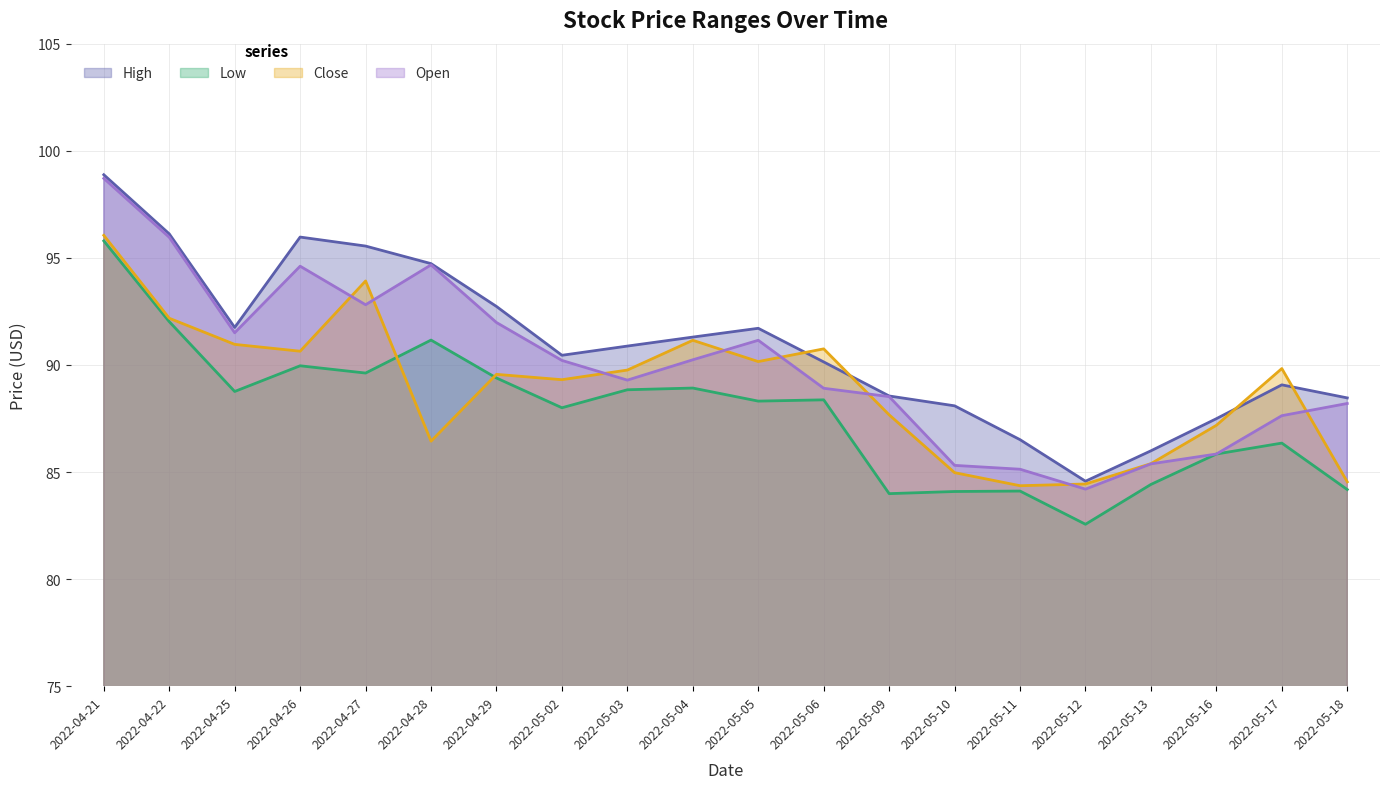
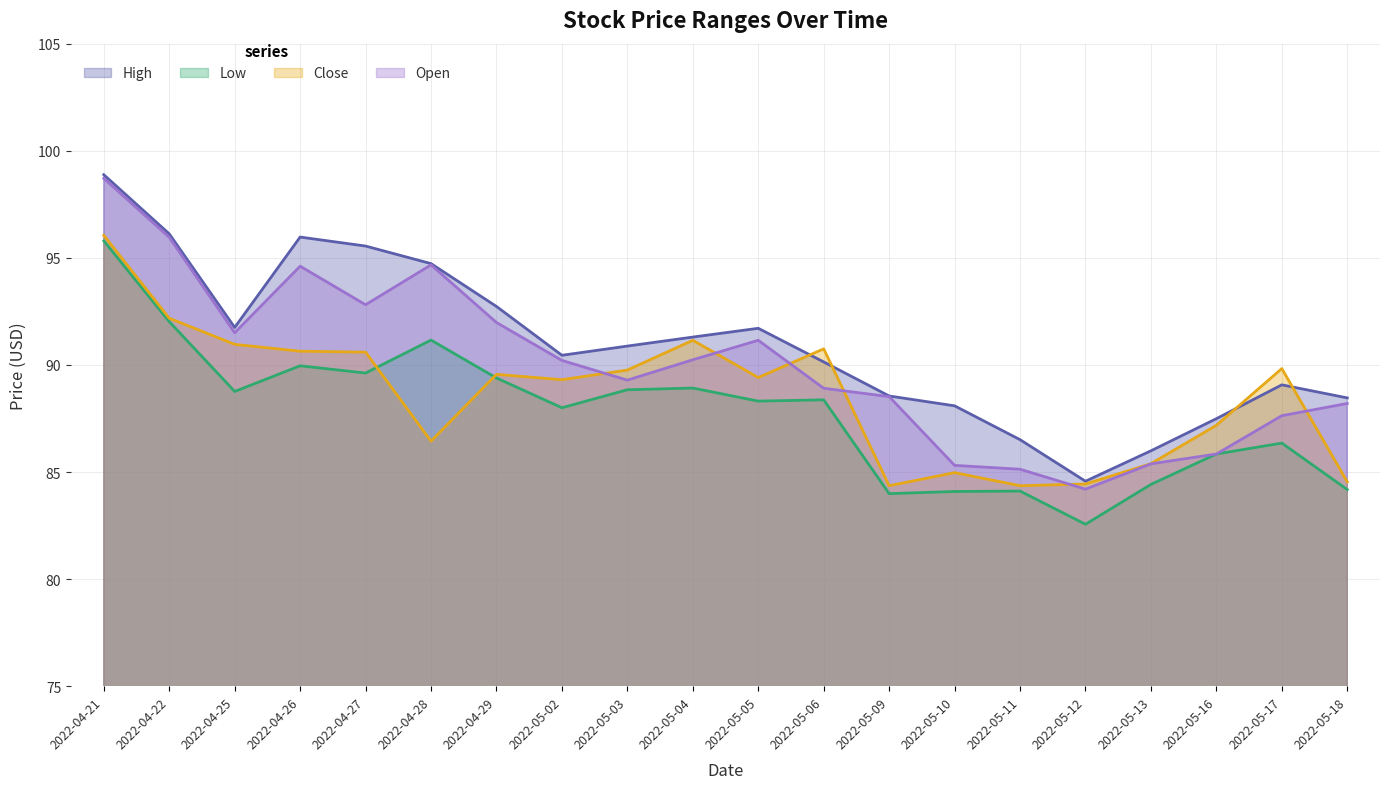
  {
    "Close": {
      "2022-04-21": 96.1,
      "2022-04-22": 92.2,
      "2022-04-25": 91.0,
      "2022-04-26": 90.6,
-     "2022-04-27": 93.9,
+     "2022-04-27": 90.6,
      "2022-04-28": 86.4,
      "2022-04-29": 89.6,
      "2022-05-02": 89.3,
      "2022-05-03": 89.8,
      "2022-05-04": 91.2,
-     "2022-05-05": 90.2,
+     "2022-05-05": 89.4,
      "2022-05-06": 90.7,
-     "2022-05-09": 87.7,
+     "2022-05-09": 84.4,
      "2022-05-10": 85.0,
      "2022-05-11": 84.4,
      "2022-05-12": 84.4,
      "2022-05-16": 87.2,
      "2022-05-17": 89.8,
      "2022-05-18": 84.5
    }
  }
